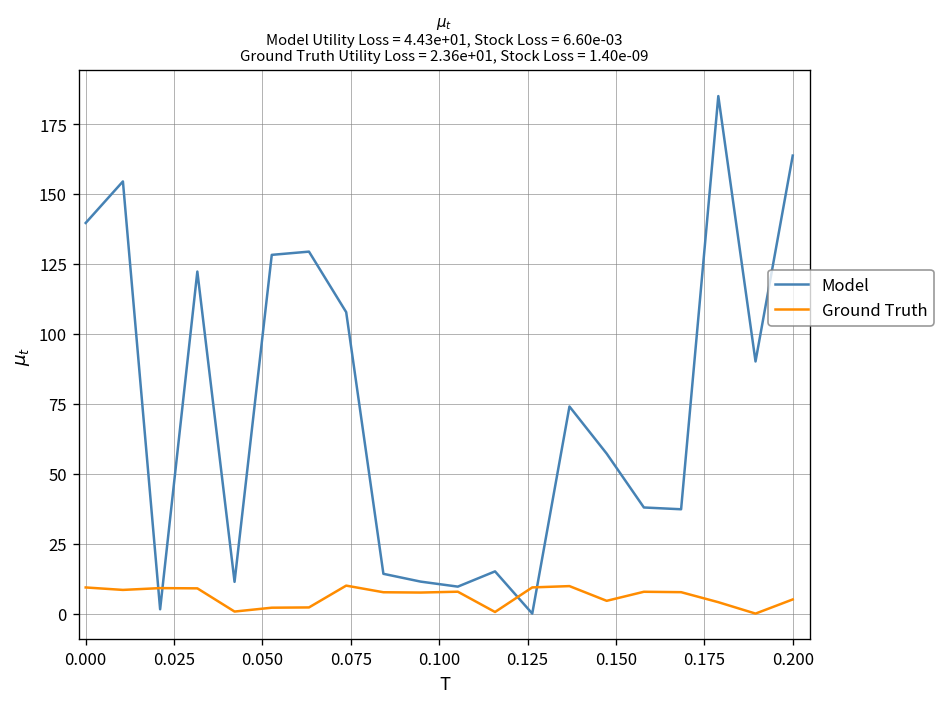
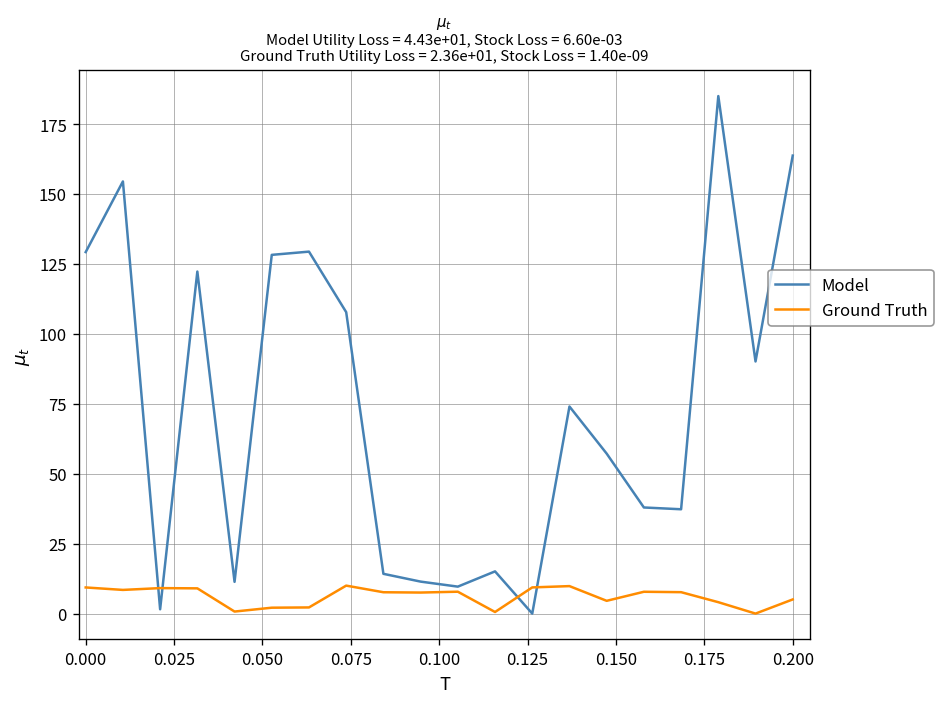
  {
    "Model": {
-     "0.000": 140,
+     "0.000": 129,
      "0.200": 164
    },
    "Ground Truth": {
      "0.000": 9,
      "0.200": 5
    }
  }
